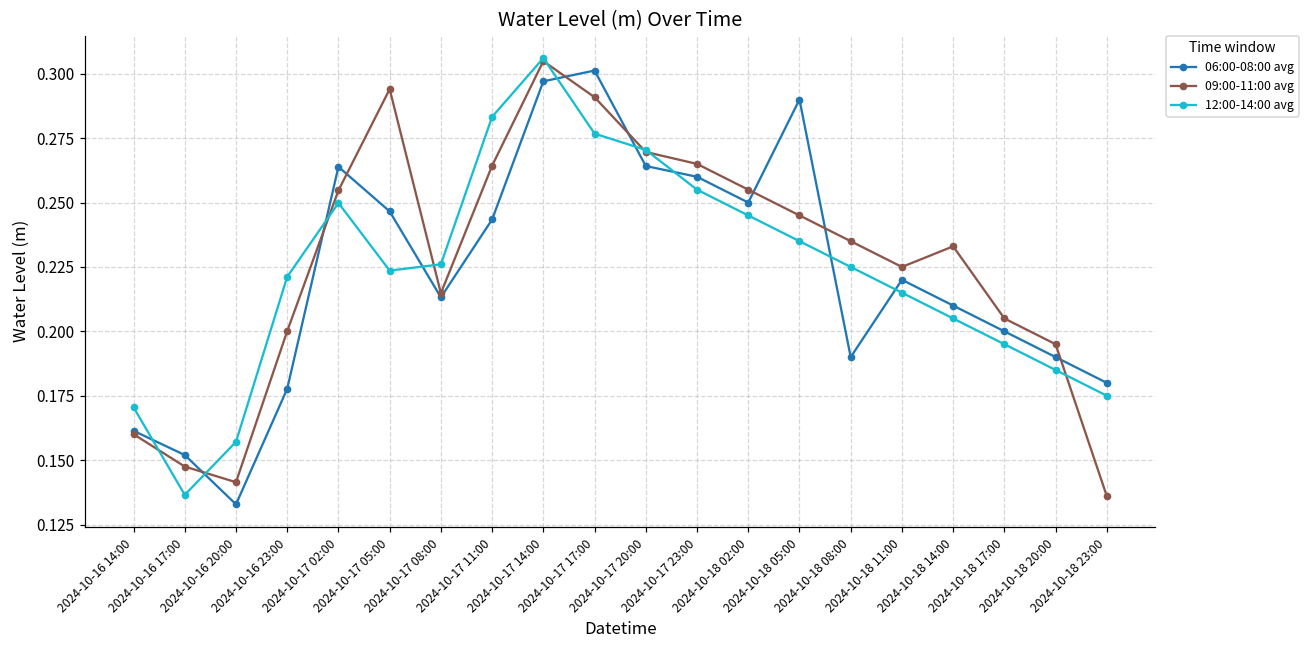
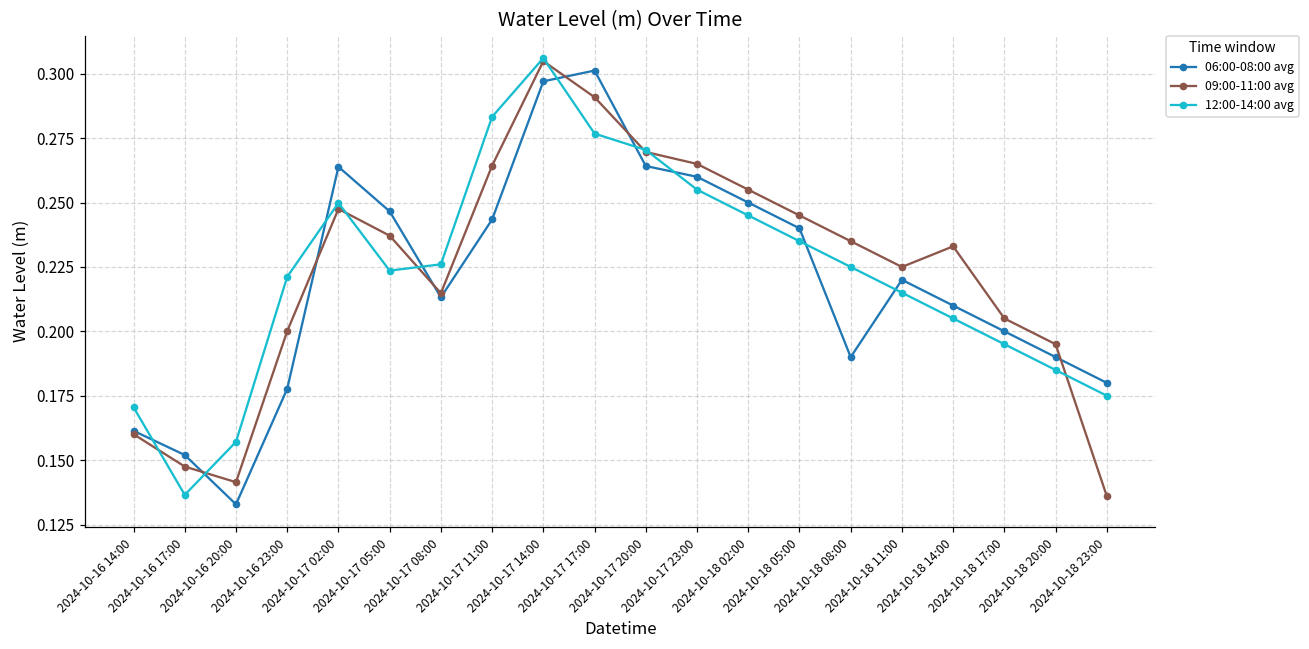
  {
    "06:00-08:00 avg": {
      "2024-10-16 14:00": 0.161,
      "2024-10-16 17:00": 0.152,
      "2024-10-16 20:00": 0.133,
      "2024-10-16 23:00": 0.178,
      "2024-10-17 02:00": 0.264,
      "2024-10-17 05:00": 0.247,
      "2024-10-17 08:00": 0.213,
      "2024-10-17 11:00": 0.243,
      "2024-10-17 14:00": 0.297,
      "2024-10-17 17:00": 0.301,
      "2024-10-17 20:00": 0.264,
      "2024-10-17 23:00": 0.26,
      "2024-10-18 02:00": 0.25,
-     "2024-10-18 05:00": 0.29,
+     "2024-10-18 05:00": 0.24,
      "2024-10-18 08:00": 0.19,
      "2024-10-18 11:00": 0.22,
      "2024-10-18 14:00": 0.21,
      "2024-10-18 17:00": 0.20,
      "2024-10-18 20:00": 0.19,
      "2024-10-18 23:00": 0.18
    },
    "09:00-11:00 avg": {
      "2024-10-16 14:00": 0.160,
      "2024-10-16 17:00": 0.148,
      "2024-10-16 20:00": 0.141,
      "2024-10-16 23:00": 0.200,
-     "2024-10-17 02:00": 0.255,
-     "2024-10-17 05:00": 0.294,
+     "2024-10-17 02:00": 0.248,
+     "2024-10-17 05:00": 0.237,
      "2024-10-17 08:00": 0.215,
      "2024-10-17 11:00": 0.264,
      "2024-10-17 14:00": 0.305,
      "2024-10-17 17:00": 0.291,
      "2024-10-17 23:00": 0.265,
      "2024-10-18 02:00": 0.255,
      "2024-10-18 05:00": 0.245,
      "2024-10-18 08:00": 0.235,
      "2024-10-18 11:00": 0.225,
      "2024-10-18 14:00": 0.233,
      "2024-10-18 17:00": 0.205,
      "2024-10-18 20:00": 0.195,
      "2024-10-18 23:00": 0.136
    },
    "12:00-14:00 avg": {
      "2024-10-16 14:00": 0.171,
      "2024-10-16 17:00": 0.137,
      "2024-10-16 20:00": 0.157,
      "2024-10-16 23:00": 0.221,
      "2024-10-17 02:00": 0.250,
      "2024-10-17 05:00": 0.224,
      "2024-10-17 08:00": 0.226,
      "2024-10-17 11:00": 0.283,
      "2024-10-17 14:00": 0.306,
      "2024-10-17 17:00": 0.277,
      "2024-10-17 23:00": 0.255,
      "2024-10-18 02:00": 0.245,
      "2024-10-18 05:00": 0.235,
      "2024-10-18 08:00": 0.225,
      "2024-10-18 11:00": 0.215,
      "2024-10-18 14:00": 0.205,
      "2024-10-18 17:00": 0.195,
      "2024-10-18 20:00": 0.185,
      "2024-10-18 23:00": 0.175
    }
  }
